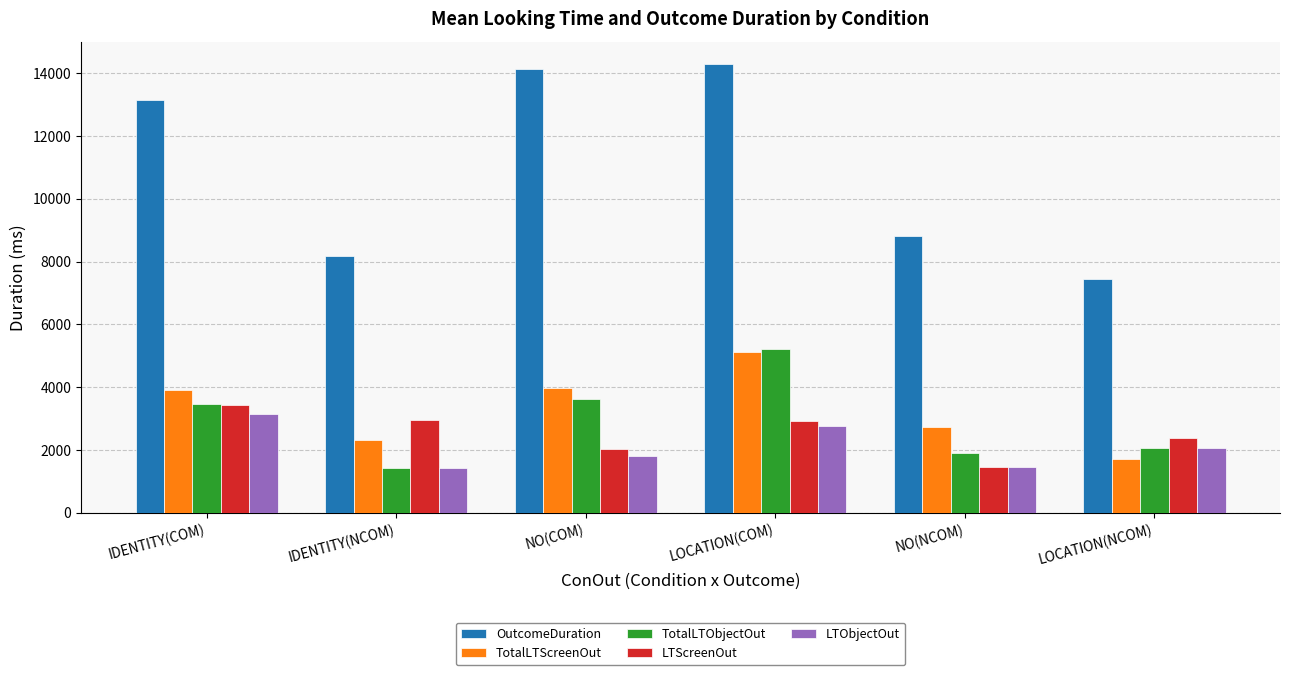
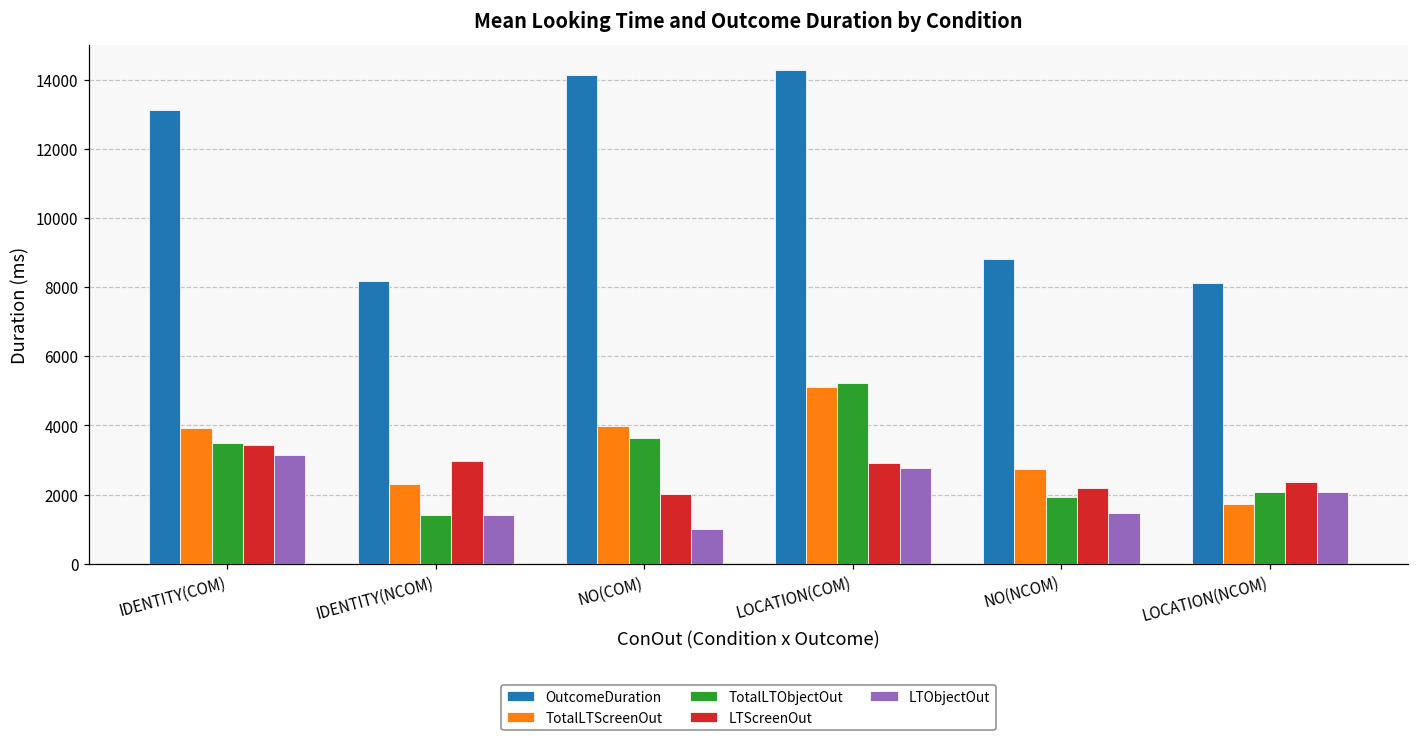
  {
    "OutcomeDuration": {
      "IDENTITY(COM)": 13100,
      "IDENTITY(NCOM)": 8200,
      "NO(COM)": 14100,
      "LOCATION(COM)": 14300,
      "NO(NCOM)": 8800,
-     "LOCATION(NCOM)": 7400
+     "LOCATION(NCOM)": 8100
    },
    "TotalLTScreenOut": {
      "IDENTITY(COM)": 3900,
      "IDENTITY(NCOM)": 2300,
      "NO(COM)": 4000,
      "LOCATION(COM)": 5100,
      "NO(NCOM)": 2700,
      "LOCATION(NCOM)": 1700
    },
    "TotalLTObjectOut": {
      "IDENTITY(COM)": 3500,
      "IDENTITY(NCOM)": 1400,
      "NO(COM)": 3600,
      "LOCATION(COM)": 5200,
      "NO(NCOM)": 1900,
      "LOCATION(NCOM)": 2100
    },
    "LTScreenOut": {
      "IDENTITY(COM)": 3400,
      "IDENTITY(NCOM)": 3000,
      "NO(COM)": 2000,
      "LOCATION(COM)": 2900,
-     "NO(NCOM)": 1500,
+     "NO(NCOM)": 2200,
      "LOCATION(NCOM)": 2400
    },
    "LTObjectOut": {
      "IDENTITY(COM)": 3200,
      "IDENTITY(NCOM)": 1400,
-     "NO(COM)": 1800,
+     "NO(COM)": 1000,
      "LOCATION(COM)": 2800,
      "NO(NCOM)": 1500,
      "LOCATION(NCOM)": 2100
    }
  }
